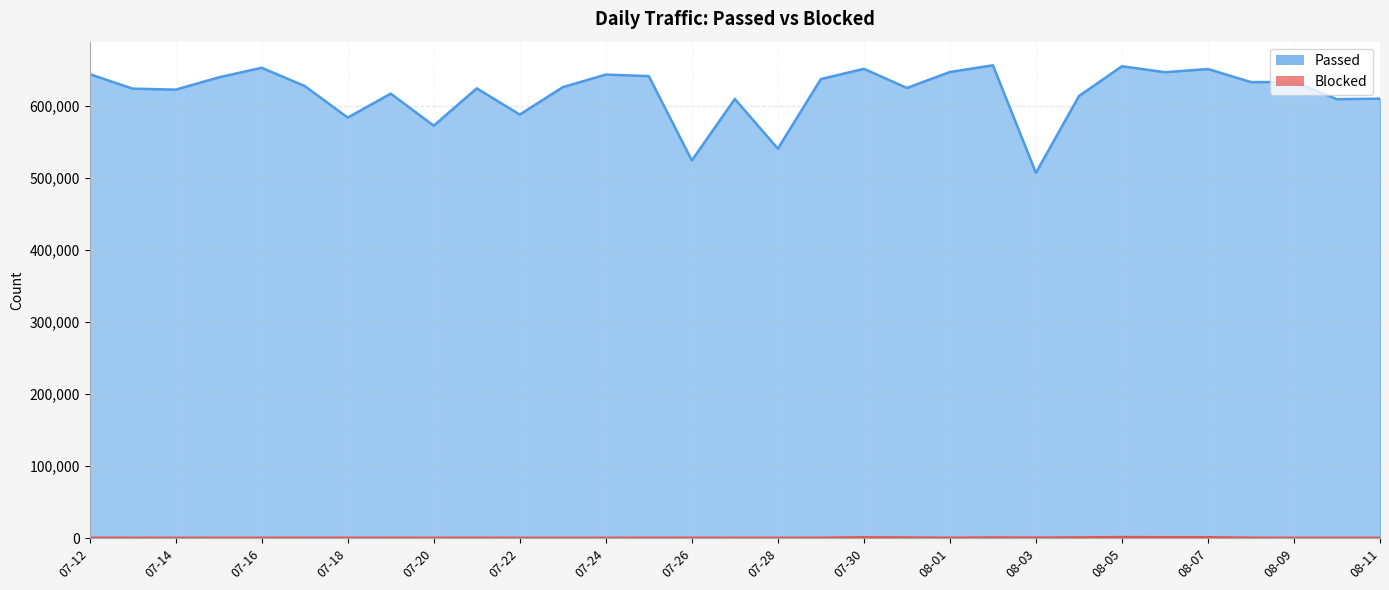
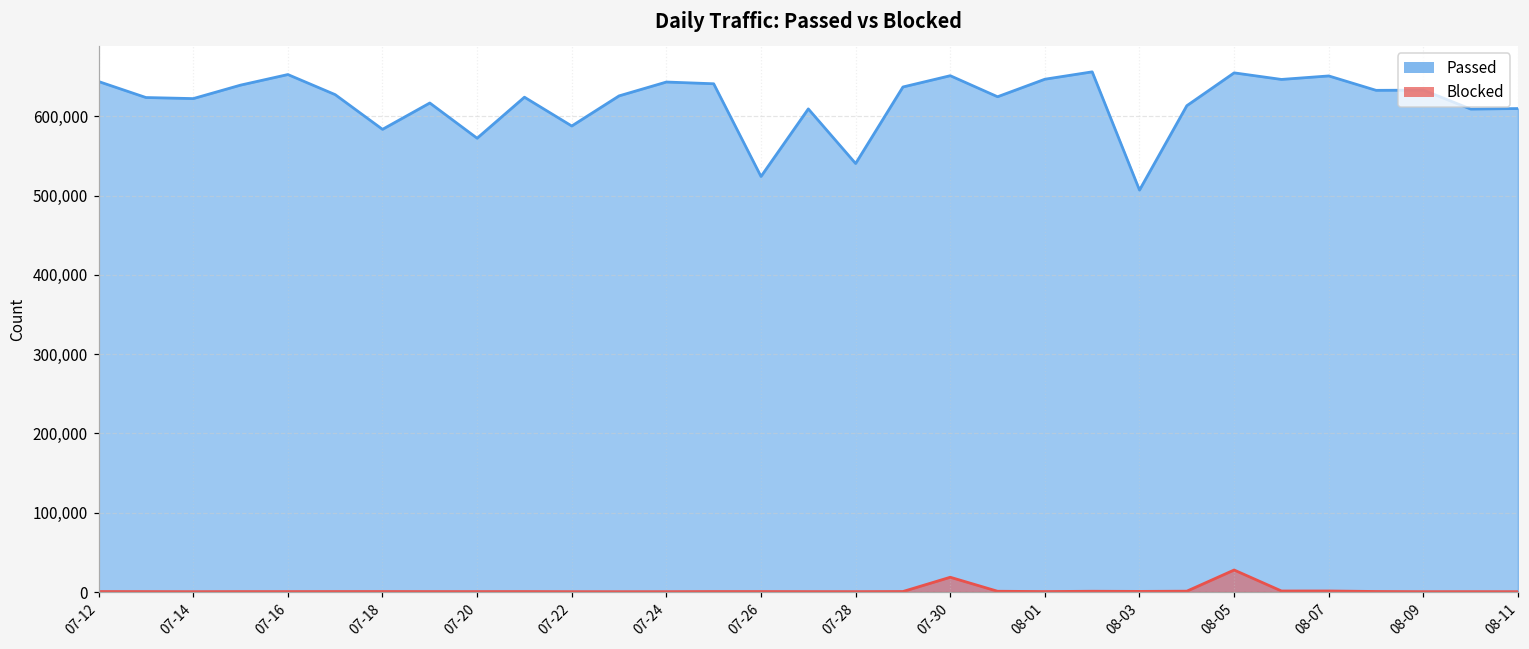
  {
    "Passed": {
      "07-12": "640,000",
      "07-14": "620,000",
      "07-16": "650,000",
      "07-18": "580,000",
      "07-20": "570,000",
      "07-22": "590,000",
      "07-24": "640,000",
      "07-26": "520,000",
      "07-28": "540,000",
      "07-30": "650,000",
      "08-01": "650,000",
      "08-03": "510,000",
      "08-05": "650,000",
      "08-07": "650,000",
      "08-11": "610,000"
    },
    "Blocked": {
      "07-12": "0",
      "07-14": "0",
      "07-16": "0",
      "07-18": "0",
      "07-20": "0",
      "07-22": "0",
      "07-24": "0",
      "07-26": "0",
      "07-28": "0",
-     "07-30": "0",
+     "07-30": "20,000",
      "08-01": "0",
      "08-03": "0",
-     "08-05": "0",
+     "08-05": "30,000",
      "08-07": "0",
      "08-09": "0",
      "08-11": "0"
    }
  }
